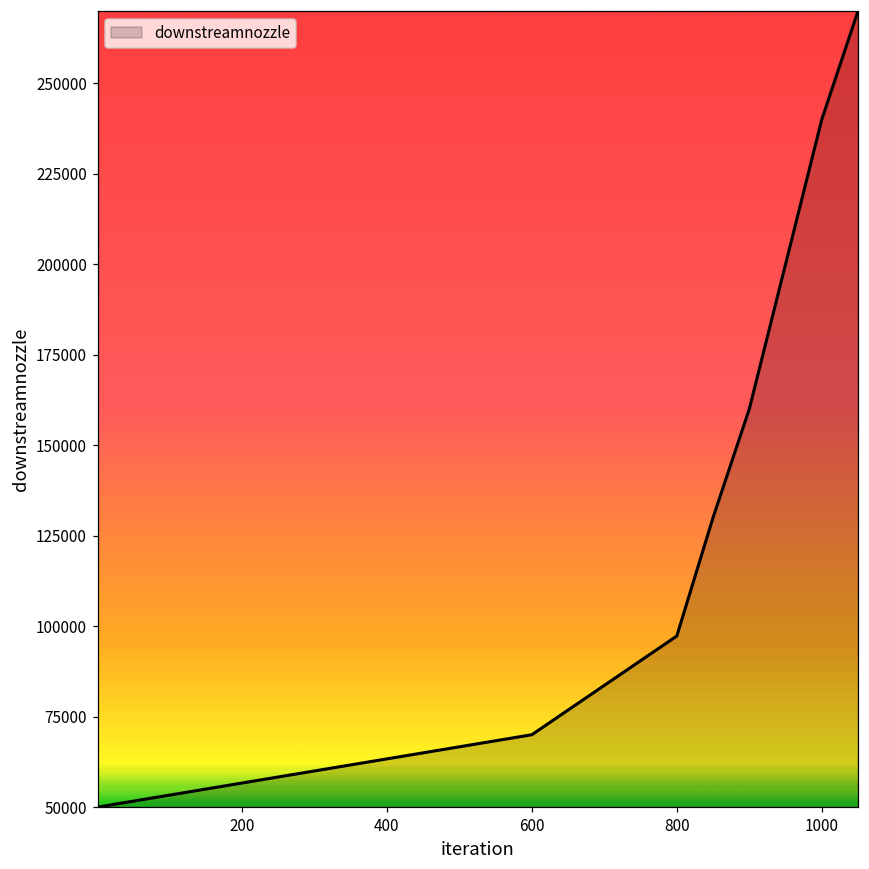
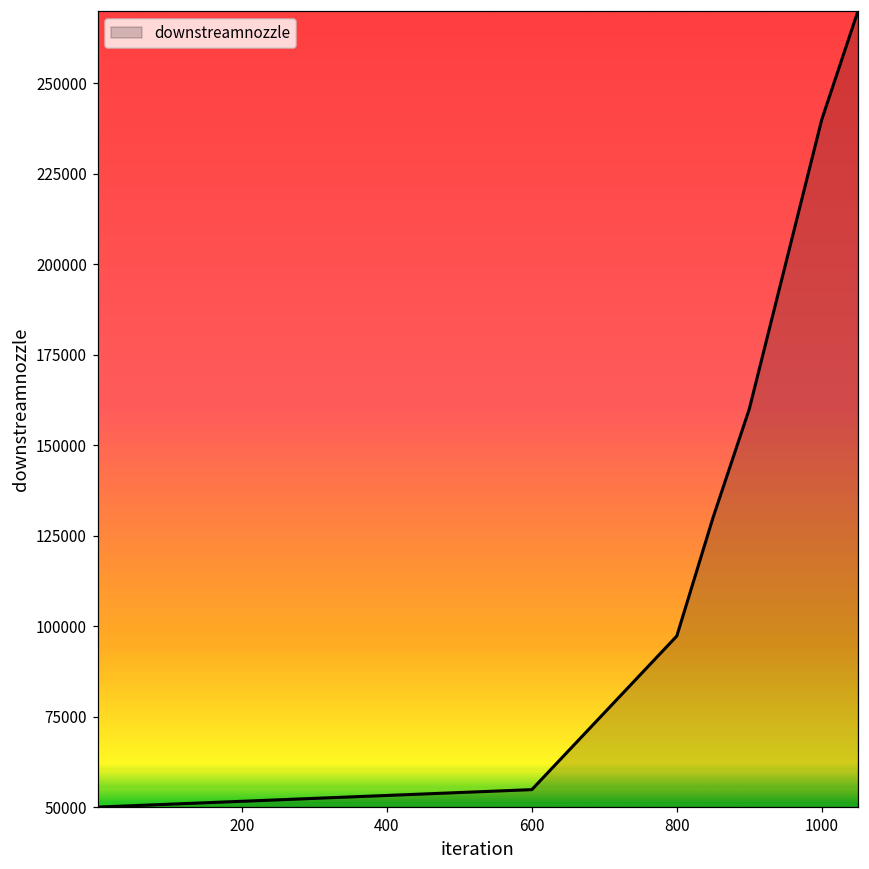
  {
-   "600": 70000,
+   "600": 55000,
    "800": 97000,
    "1000": 240000
  }
